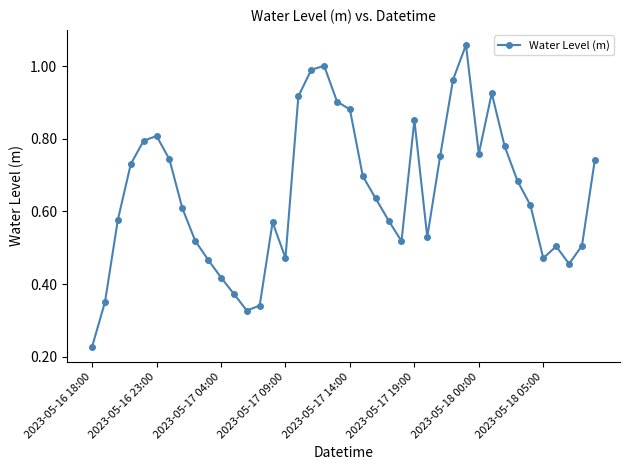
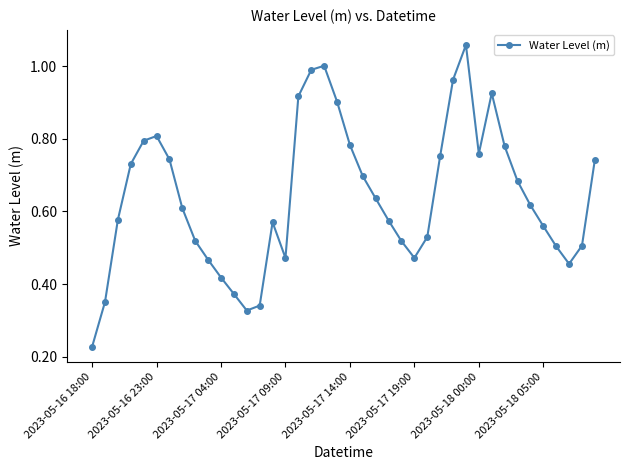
  {
    "2023-05-16 18:00": 0.23,
    "2023-05-16 23:00": 0.81,
    "2023-05-17 04:00": 0.42,
    "2023-05-17 09:00": 0.47,
-   "2023-05-17 14:00": 0.88,
-   "2023-05-17 19:00": 0.85,
+   "2023-05-17 14:00": 0.78,
+   "2023-05-17 19:00": 0.47,
    "2023-05-18 00:00": 0.76,
-   "2023-05-18 05:00": 0.47
+   "2023-05-18 05:00": 0.56
  }
